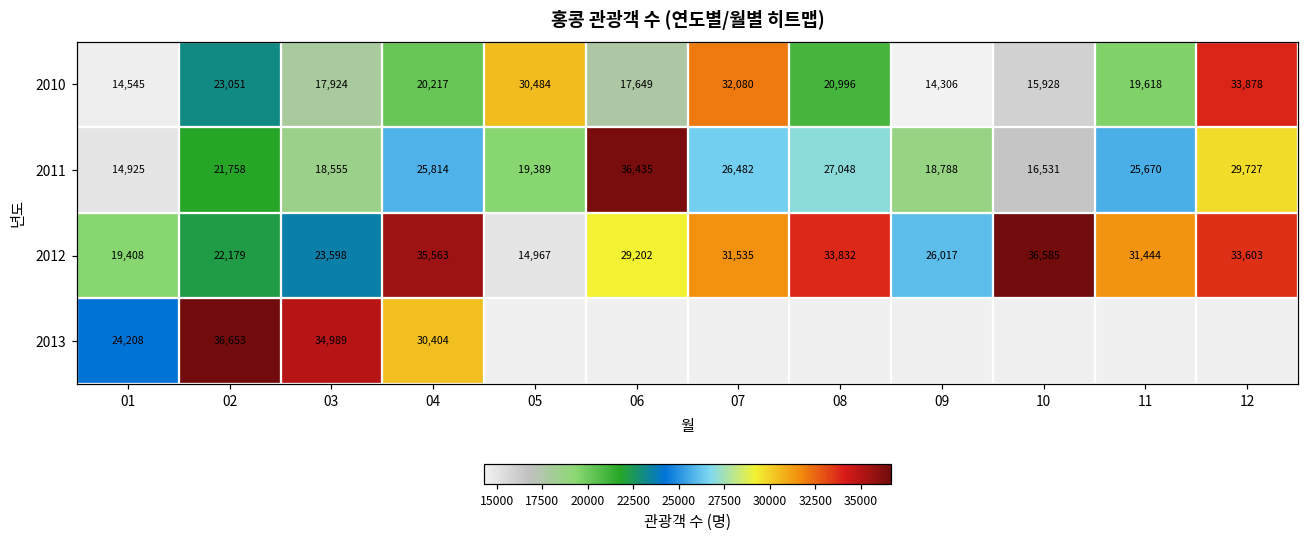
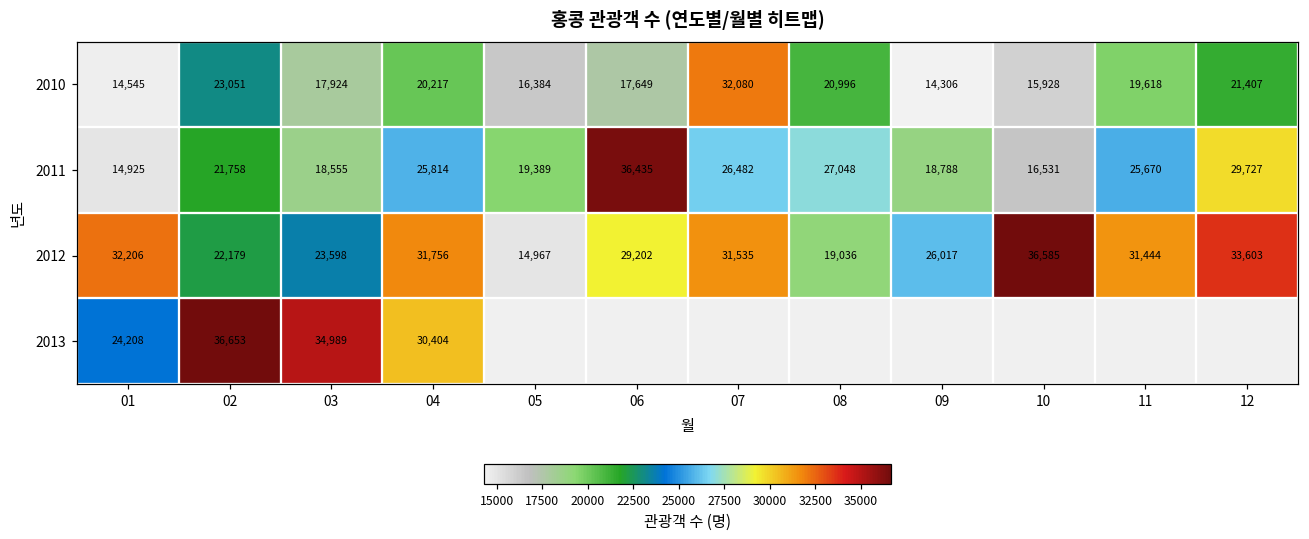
  {
    "2010": {
      "01": "14,545",
      "02": "23,051",
      "03": "17,924",
      "04": "20,217",
-     "05": "30,484",
+     "05": "16,384",
      "06": "17,649",
      "07": "32,080",
      "08": "20,996",
      "09": "14,306",
      "10": "15,928",
      "11": "19,618",
-     "12": "33,878"
+     "12": "21,407"
    },
    "2011": {
      "01": "14,925",
      "02": "21,758",
      "03": "18,555",
      "04": "25,814",
      "05": "19,389",
      "06": "36,435",
      "07": "26,482",
      "08": "27,048",
      "09": "18,788",
      "10": "16,531",
      "11": "25,670",
      "12": "29,727"
    },
    "2012": {
-     "01": "19,408",
+     "01": "32,206",
      "02": "22,179",
      "03": "23,598",
-     "04": "35,563",
+     "04": "31,756",
      "05": "14,967",
      "06": "29,202",
      "07": "31,535",
-     "08": "33,832",
+     "08": "19,036",
      "09": "26,017",
      "10": "36,585",
      "11": "31,444",
      "12": "33,603"
    },
    "2013": {
      "01": "24,208",
      "02": "36,653",
      "03": "34,989",
      "04": "30,404"
    }
  }
